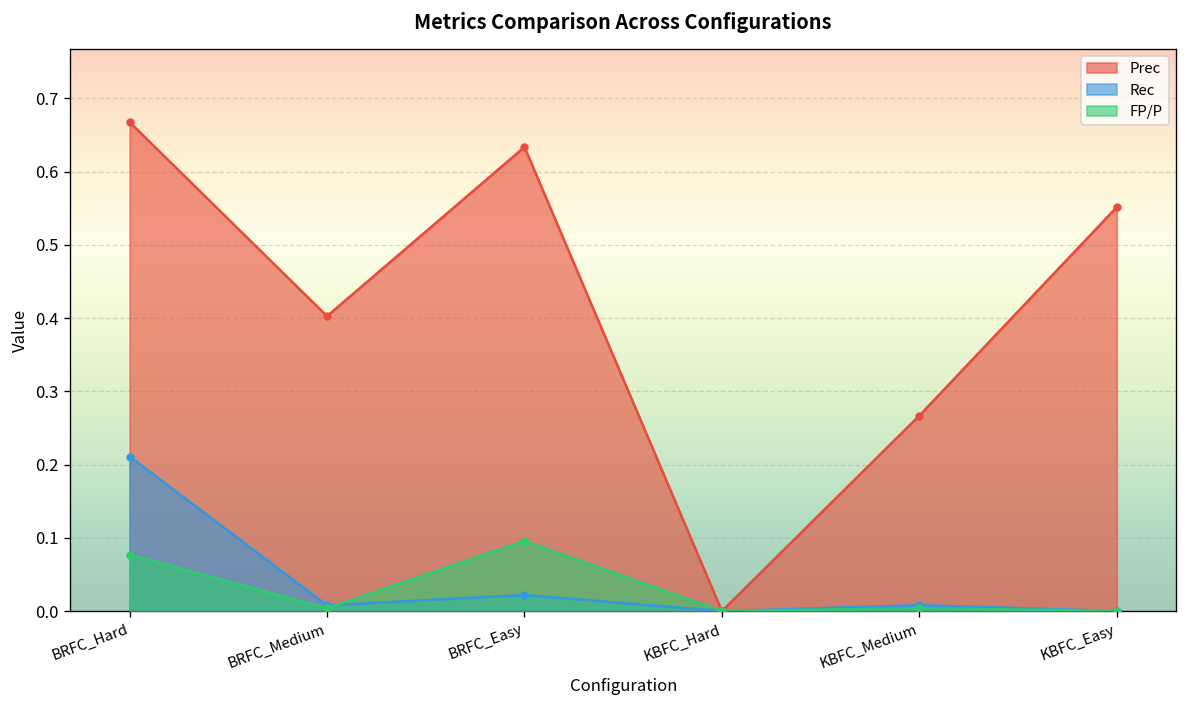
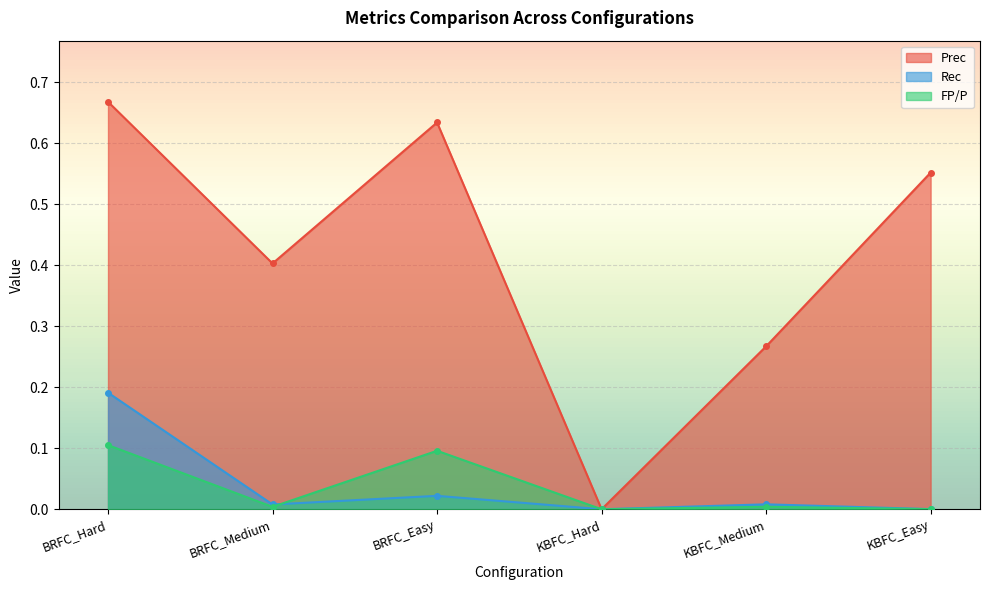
  {
    "Prec": {
      "BRFC_Hard": 0.67,
      "BRFC_Medium": 0.40,
      "BRFC_Easy": 0.63,
      "KBFC_Medium": 0.27,
      "KBFC_Easy": 0.55
    },
    "Rec": {
-     "BRFC_Hard": 0.21,
+     "BRFC_Hard": 0.19,
      "BRFC_Easy": 0.02
    },
    "FP/P": {
-     "BRFC_Hard": 0.08,
+     "BRFC_Hard": 0.11,
      "BRFC_Easy": 0.10
    }
  }
